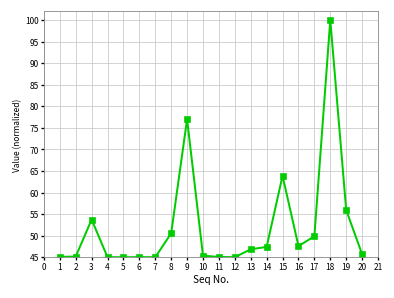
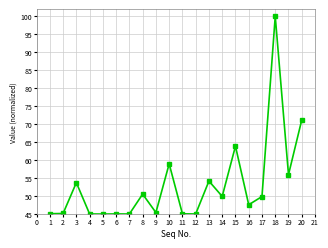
  {
    "1": 45,
    "2": 45,
    "3": 54,
    "4": 45,
    "5": 45,
    "6": 45,
    "7": 45,
    "8": 51,
-   "9": 77,
-   "10": 45,
+   "9": 45,
+   "10": 59,
    "11": 45,
    "12": 45,
-   "13": 47,
-   "14": 47,
+   "13": 54,
+   "14": 50,
    "15": 64,
    "16": 48,
    "17": 50,
    "18": 100,
    "19": 56,
-   "20": 46
+   "20": 71
  }
